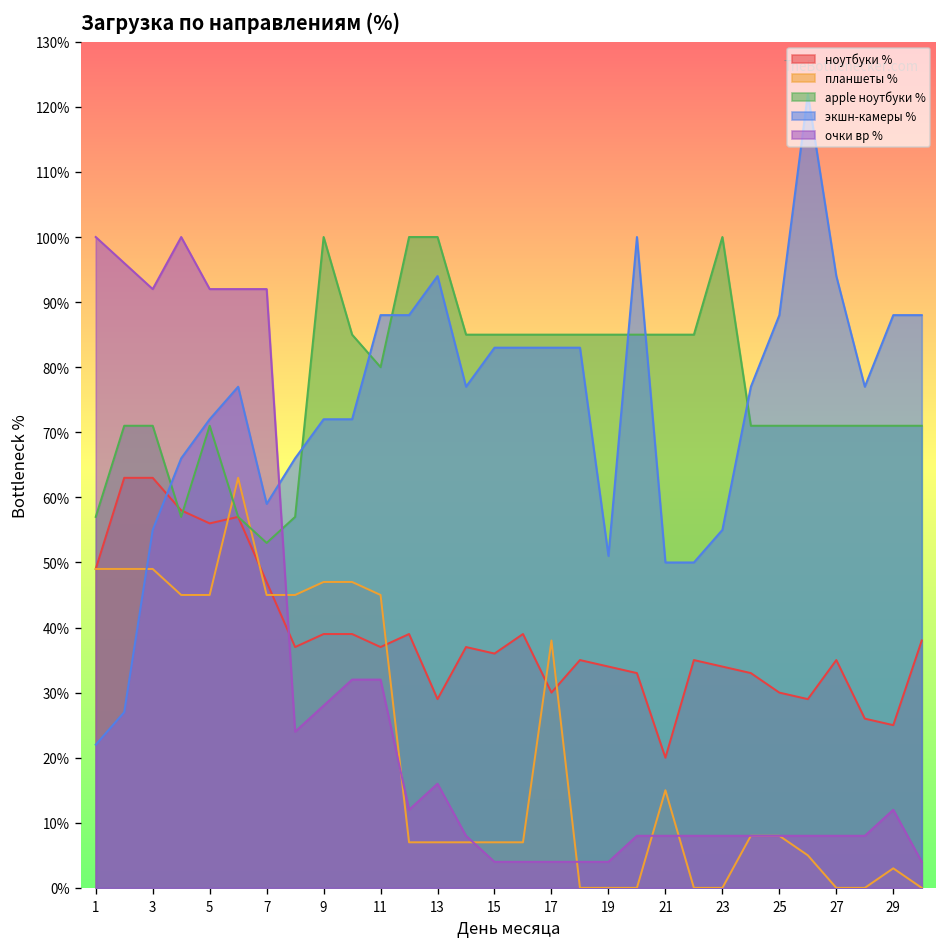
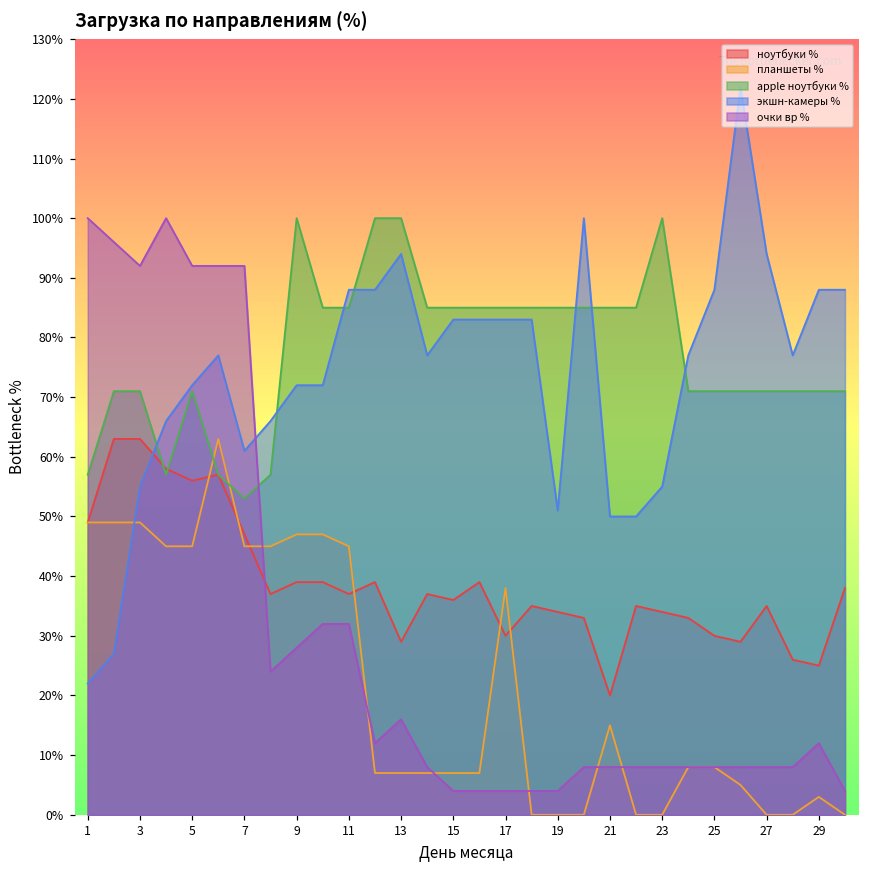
  {
    "ноутбуки %": {
      "3": "63%",
      "5": "56%",
      "7": "47%",
      "9": "39%",
      "11": "37%",
      "13": "29%",
      "15": "36%",
      "17": "30%",
      "19": "34%",
      "21": "20%",
      "23": "34%",
      "25": "30%",
      "27": "35%",
      "29": "25%"
    },
    "планшеты %": {
      "3": "49%",
      "5": "45%",
      "7": "45%",
      "9": "47%",
      "11": "45%",
      "13": "7%",
      "15": "7%",
      "17": "38%",
      "19": "0%",
      "21": "15%",
      "23": "0%",
      "27": "0%",
      "29": "3%"
    },
    "apple ноутбуки %": {
      "1": "57%",
      "3": "71%",
      "5": "71%",
      "7": "53%",
      "9": "100%",
-     "11": "80%",
+     "11": "85%",
      "13": "100%",
      "15": "85%",
      "17": "85%",
      "19": "85%",
      "21": "85%",
      "23": "100%",
      "25": "71%",
      "27": "71%",
      "29": "71%"
    },
    "экшн-камеры %": {
      "1": "22%",
      "3": "55%",
      "5": "72%",
-     "7": "59%",
+     "7": "61%",
      "9": "72%",
      "11": "88%",
      "13": "94%",
      "15": "83%",
      "17": "83%",
      "19": "51%",
      "21": "50%",
      "23": "55%",
      "25": "88%",
      "27": "94%",
      "29": "88%"
    },
    "очки вр %": {
      "1": "100%",
      "3": "92%",
      "5": "92%",
      "7": "92%",
      "9": "28%",
      "11": "32%",
      "13": "16%",
      "15": "4%",
      "17": "4%",
      "19": "4%",
      "21": "8%",
      "23": "8%",
      "27": "8%",
      "29": "12%"
    }
  }
